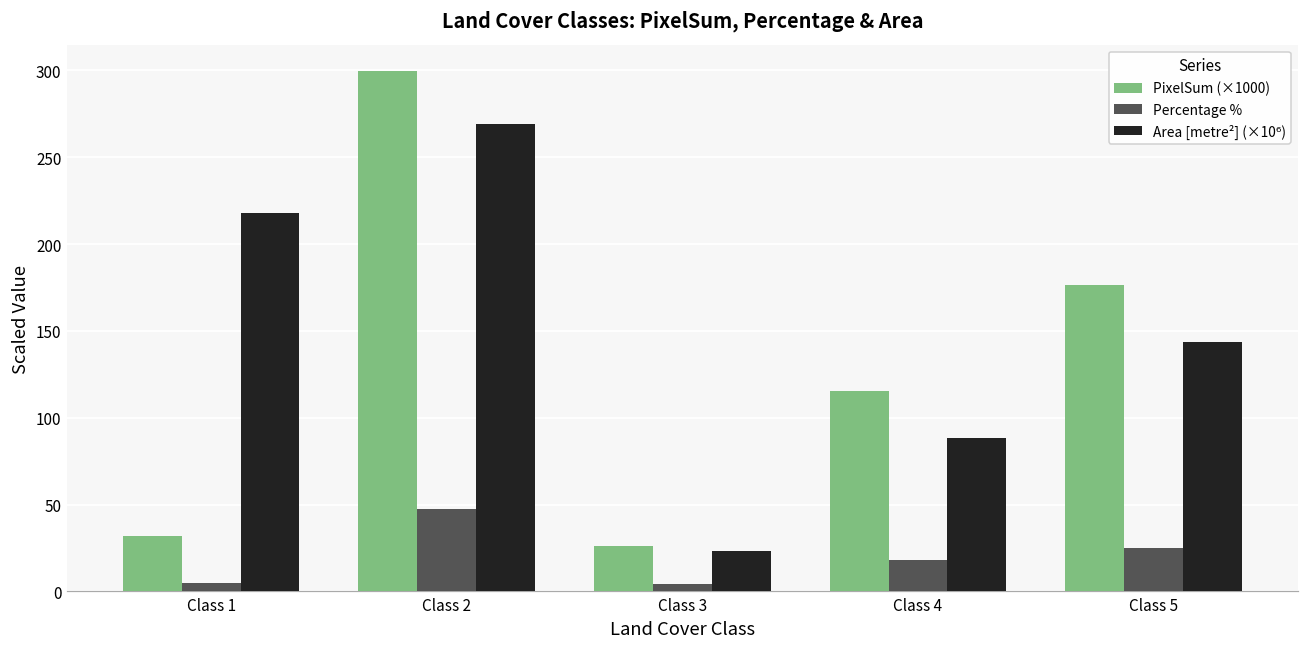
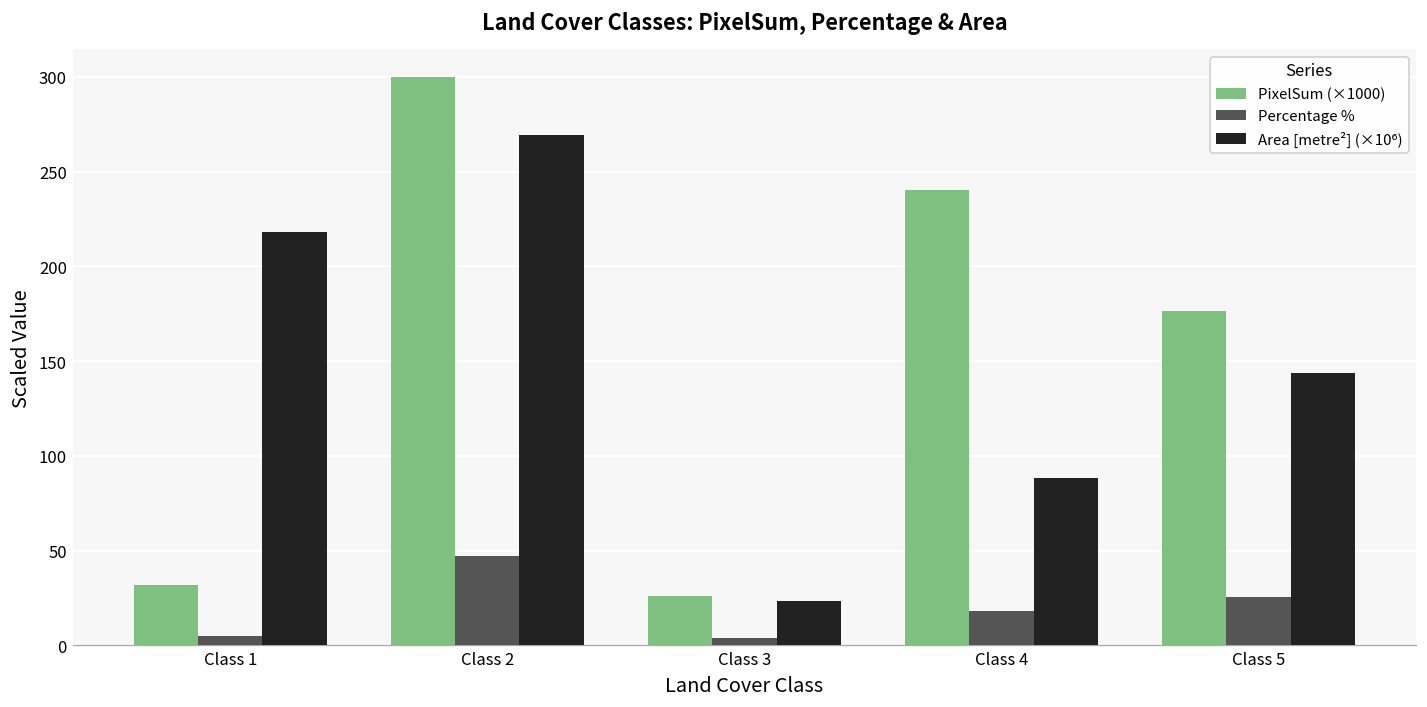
  {
    "PixelSum (×1000)": {
      "Class 1": 32,
      "Class 2": 300,
      "Class 3": 26,
-     "Class 4": 115,
+     "Class 4": 240,
      "Class 5": 177
    },
    "Percentage %": {
      "Class 1": 5,
      "Class 2": 47,
      "Class 3": 4,
      "Class 4": 18,
      "Class 5": 25
    },
    "Area [metre²] (×10⁶)": {
      "Class 1": 218,
      "Class 2": 269,
      "Class 3": 23,
      "Class 4": 88,
      "Class 5": 144
    }
  }
